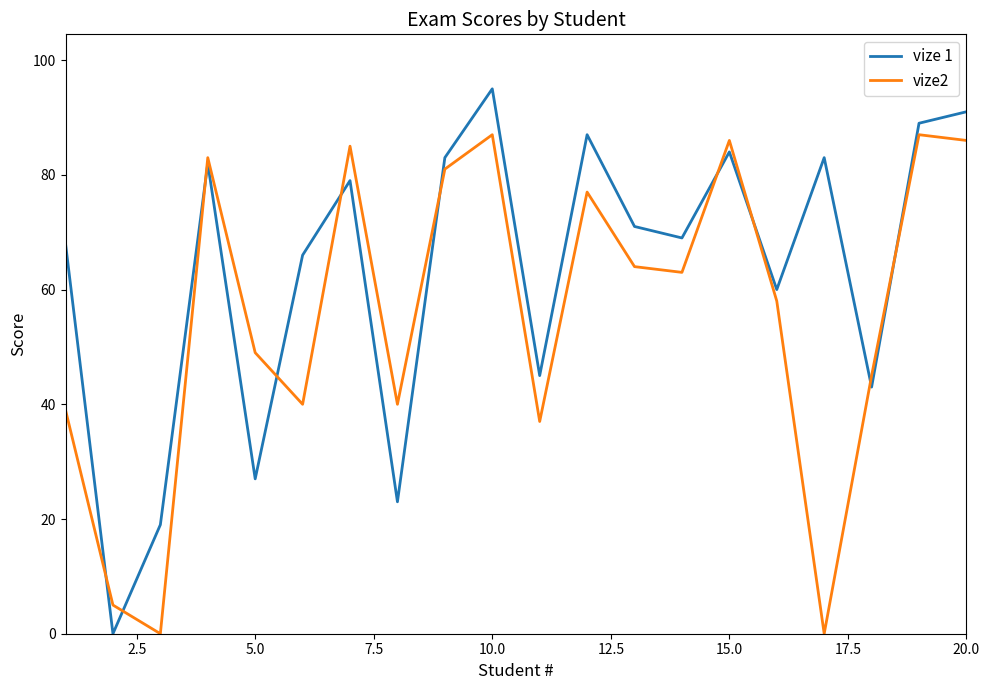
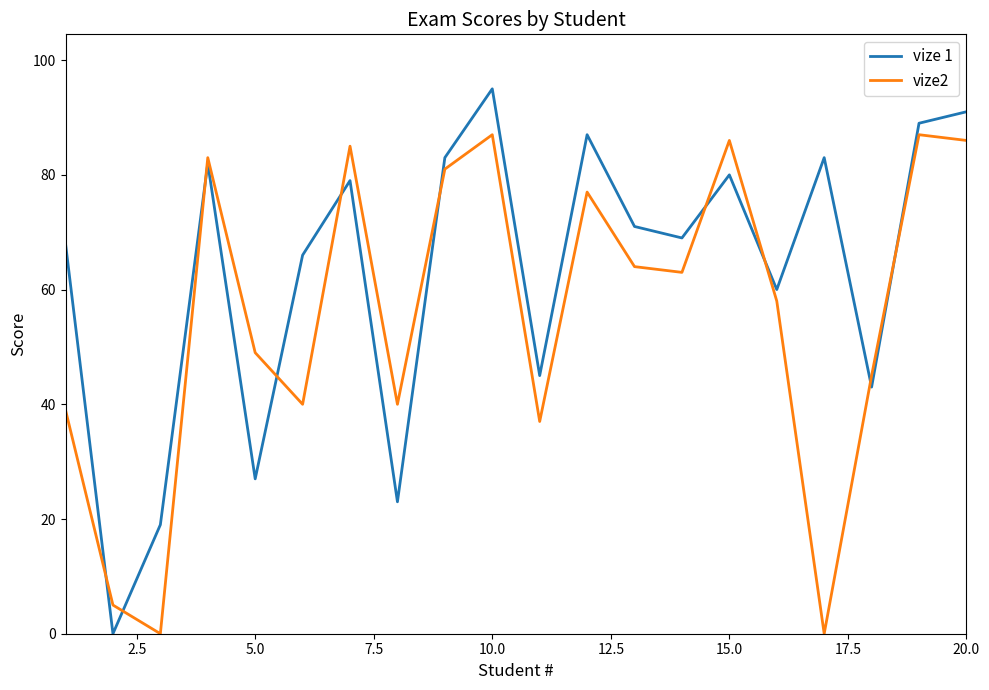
  {
    "vize 1": {
      "5.0": 27,
      "10.0": 95,
-     "15.0": 84,
+     "15.0": 80,
      "20.0": 91
    },
    "vize2": {
      "5.0": 49,
      "10.0": 87,
      "15.0": 86,
      "20.0": 86
    }
  }
